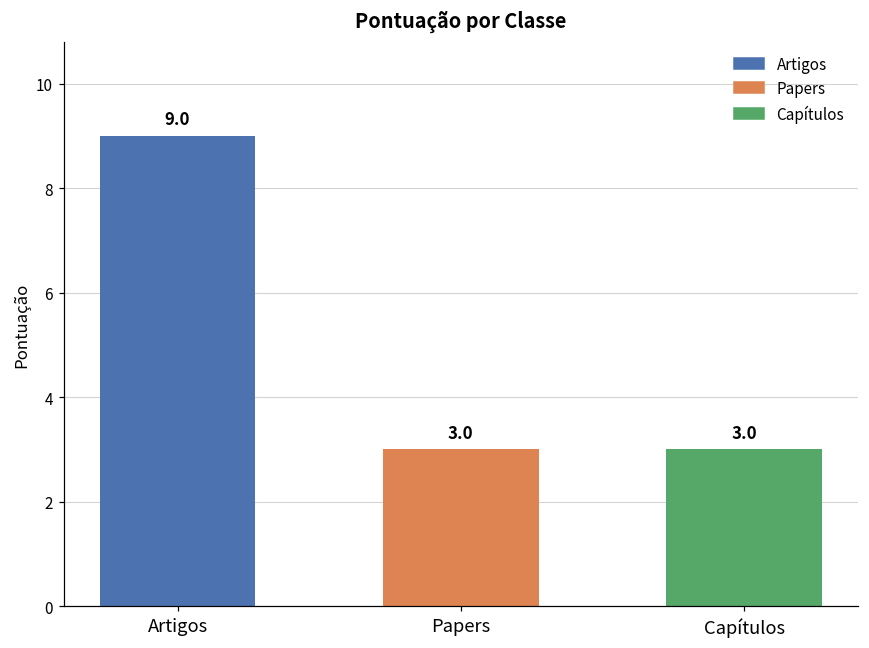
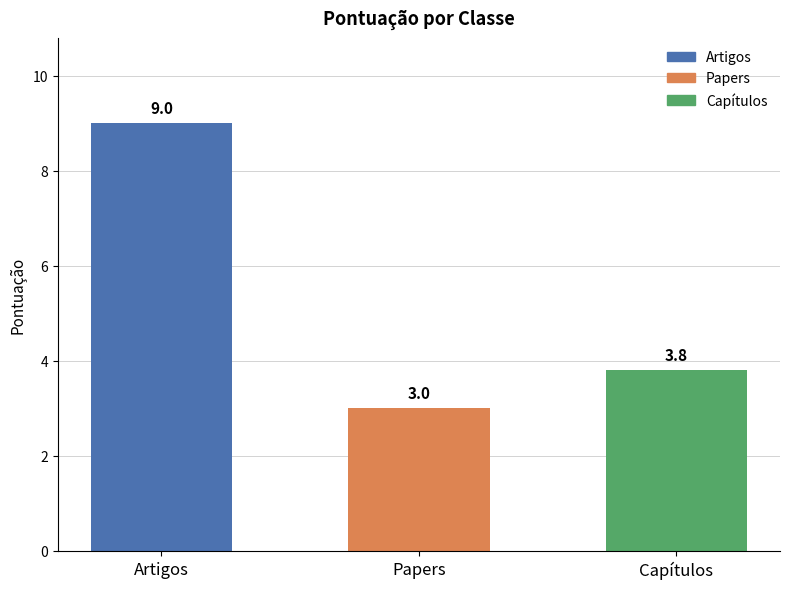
  {
    "Artigos": 9.0,
    "Papers": 3.0,
-   "Capítulos": 3.0
+   "Capítulos": 3.8
  }
